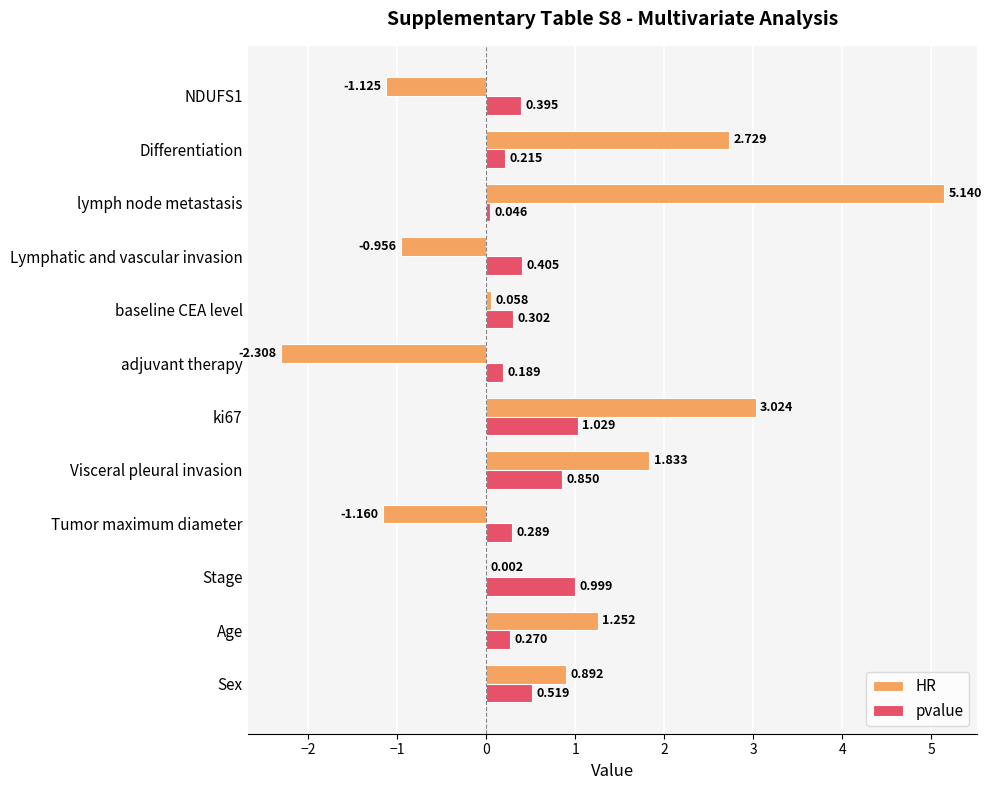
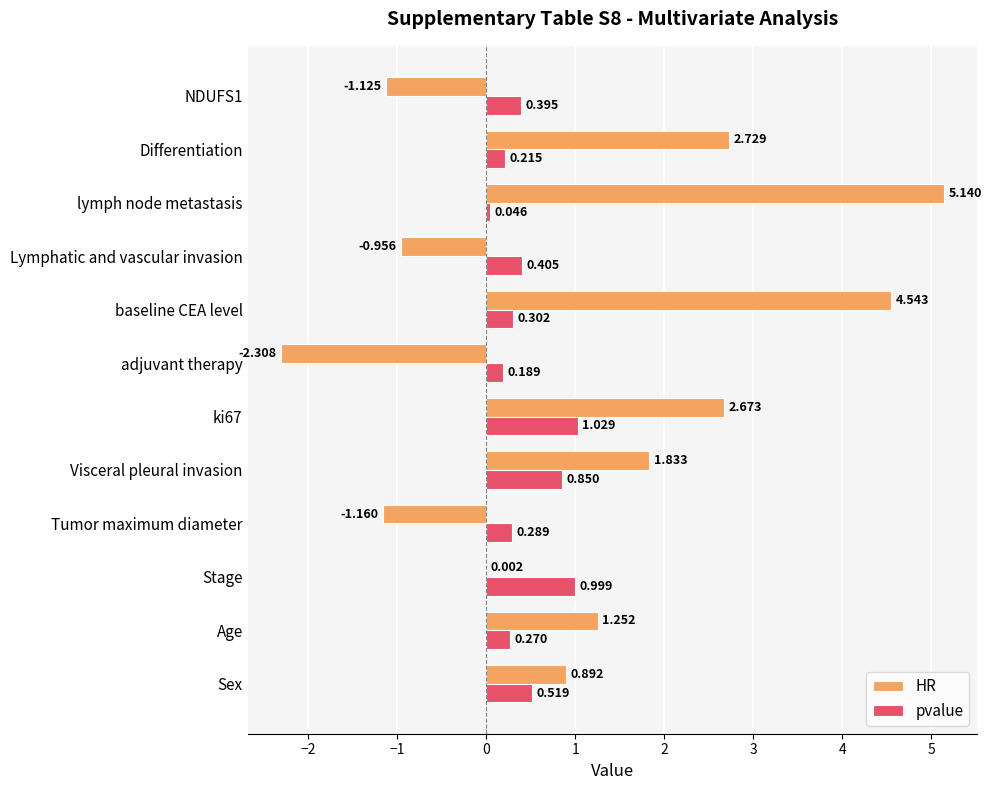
  {
    "HR": {
      "NDUFS1": -1.125,
      "Differentiation": 2.729,
      "lymph node metastasis": 5.140,
      "Lymphatic and vascular invasion": -0.956,
-     "baseline CEA level": 0.058,
+     "baseline CEA level": 4.543,
      "adjuvant therapy": -2.308,
-     "ki67": 3.024,
+     "ki67": 2.673,
      "Visceral pleural invasion": 1.833,
      "Tumor maximum diameter": -1.160,
      "Stage": 0.002,
      "Age": 1.252,
      "Sex": 0.892
    },
    "pvalue": {
      "NDUFS1": 0.395,
      "Differentiation": 0.215,
      "lymph node metastasis": 0.046,
      "Lymphatic and vascular invasion": 0.405,
      "baseline CEA level": 0.302,
      "adjuvant therapy": 0.189,
      "ki67": 1.029,
      "Visceral pleural invasion": 0.850,
      "Tumor maximum diameter": 0.289,
      "Stage": 0.999,
      "Age": 0.270,
      "Sex": 0.519
    }
  }
